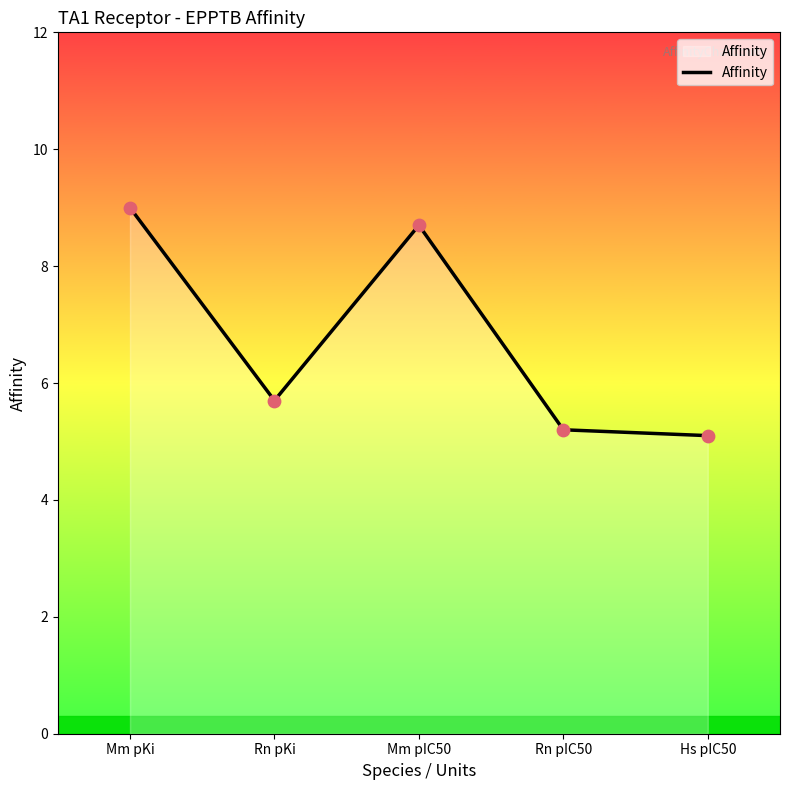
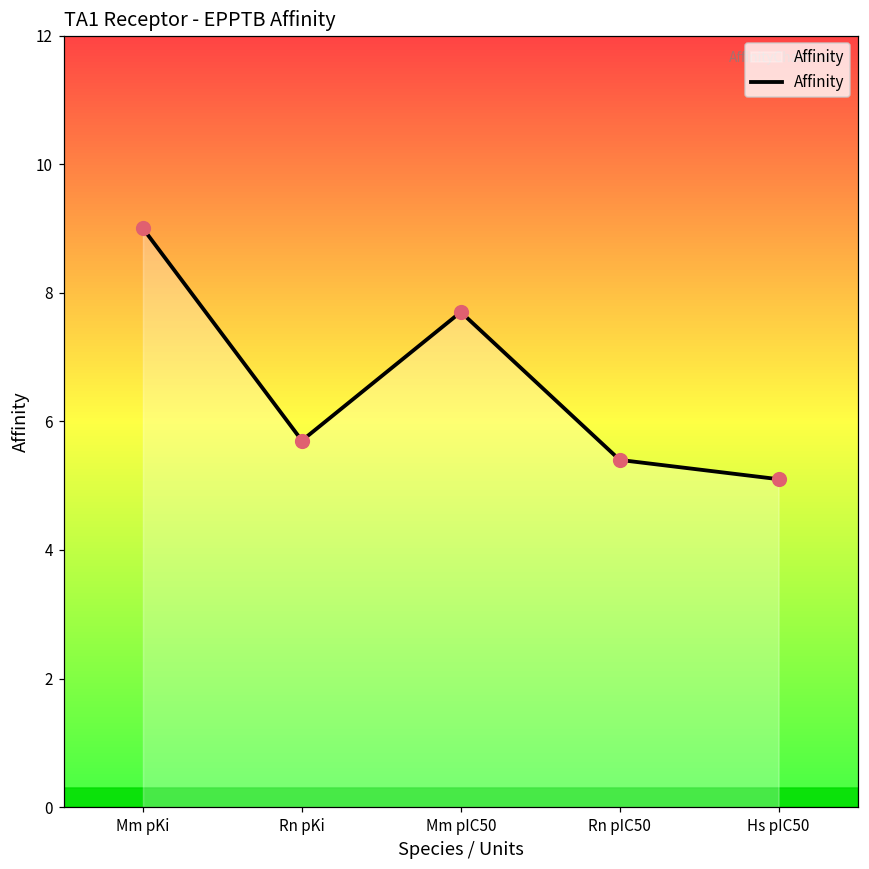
  {
    "Mm pKi": 9.0,
    "Rn pKi": 5.7,
-   "Mm pIC50": 8.7,
-   "Rn pIC50": 5.2,
+   "Mm pIC50": 7.7,
+   "Rn pIC50": 5.4,
    "Hs pIC50": 5.1
  }
